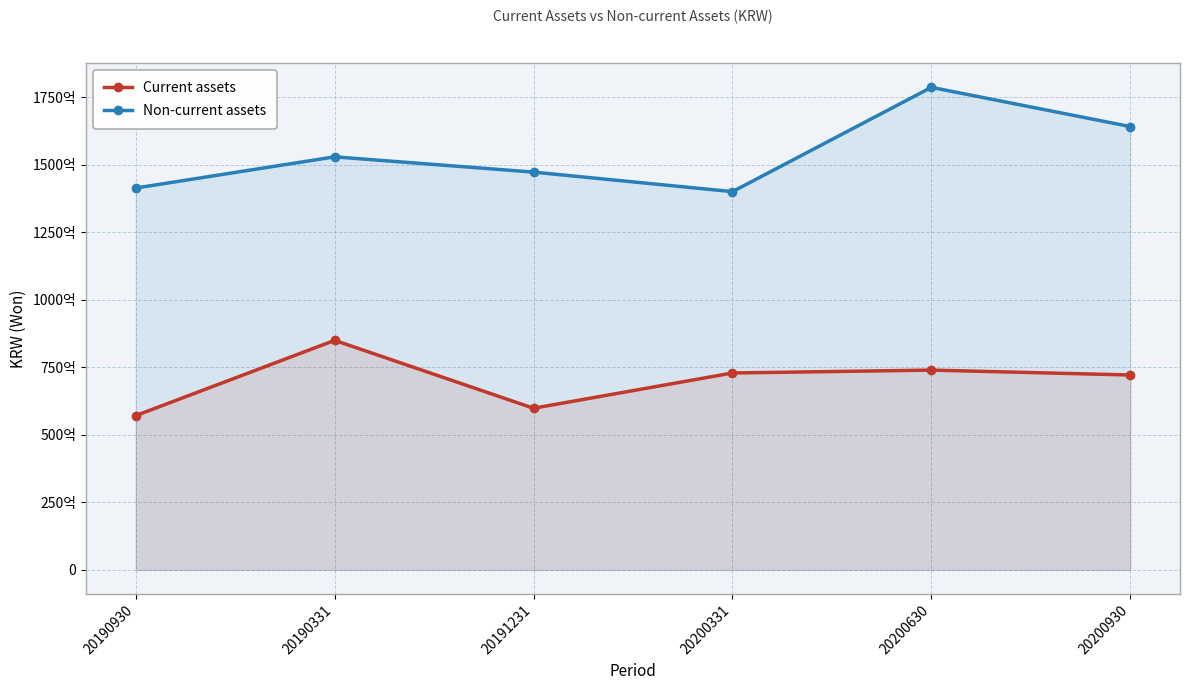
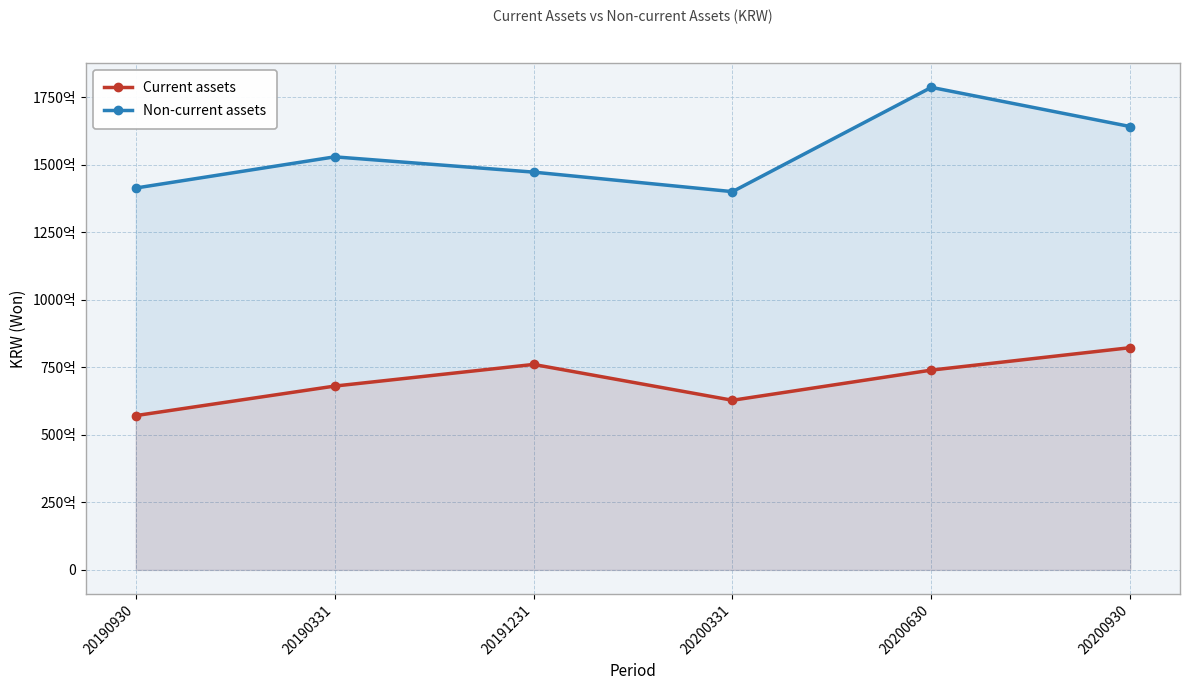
  {
    "Current assets": {
      "20190930": "570억",
-     "20190331": "850억",
-     "20191231": "600억",
-     "20200331": "730억",
+     "20190331": "680억",
+     "20191231": "760억",
+     "20200331": "630억",
      "20200630": "740억",
-     "20200930": "720억"
+     "20200930": "820억"
    },
    "Non-current assets": {
      "20190930": "1410억",
      "20190331": "1530억",
      "20191231": "1470억",
      "20200331": "1400억",
      "20200630": "1790억",
      "20200930": "1640억"
    }
  }
